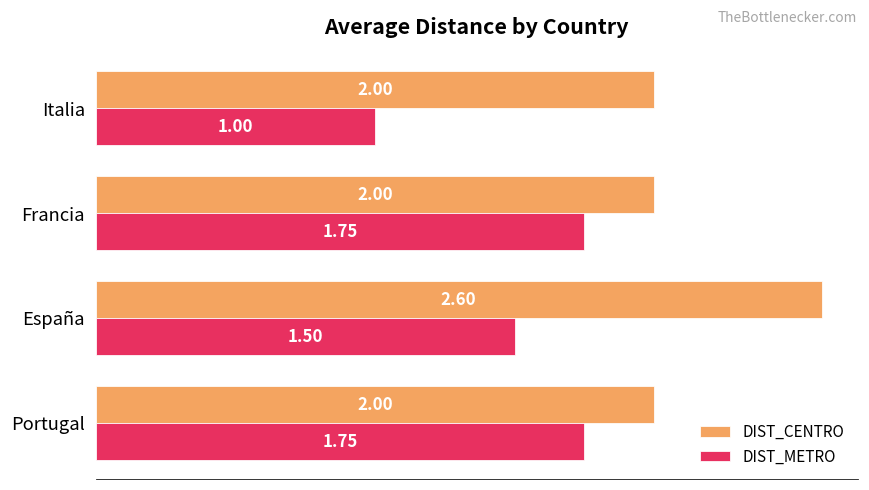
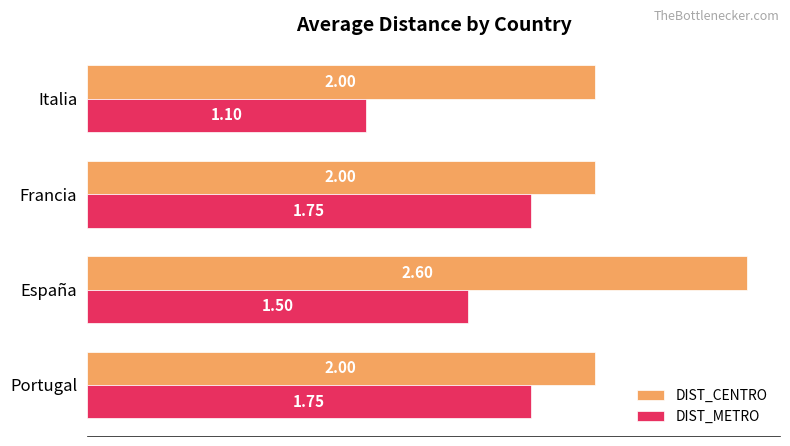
  {
    "DIST_CENTRO": {
      "Italia": 2.00,
      "Francia": 2.00,
      "España": 2.60,
      "Portugal": 2.00
    },
    "DIST_METRO": {
-     "Italia": 1.00,
+     "Italia": 1.10,
      "Francia": 1.75,
      "España": 1.50,
      "Portugal": 1.75
    }
  }
